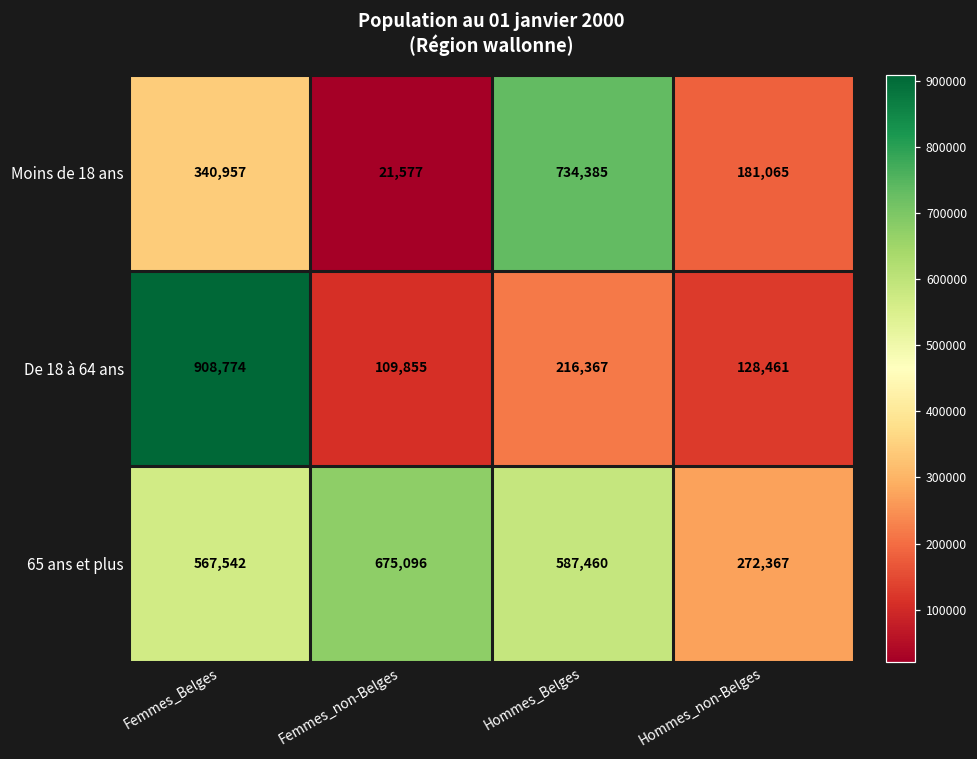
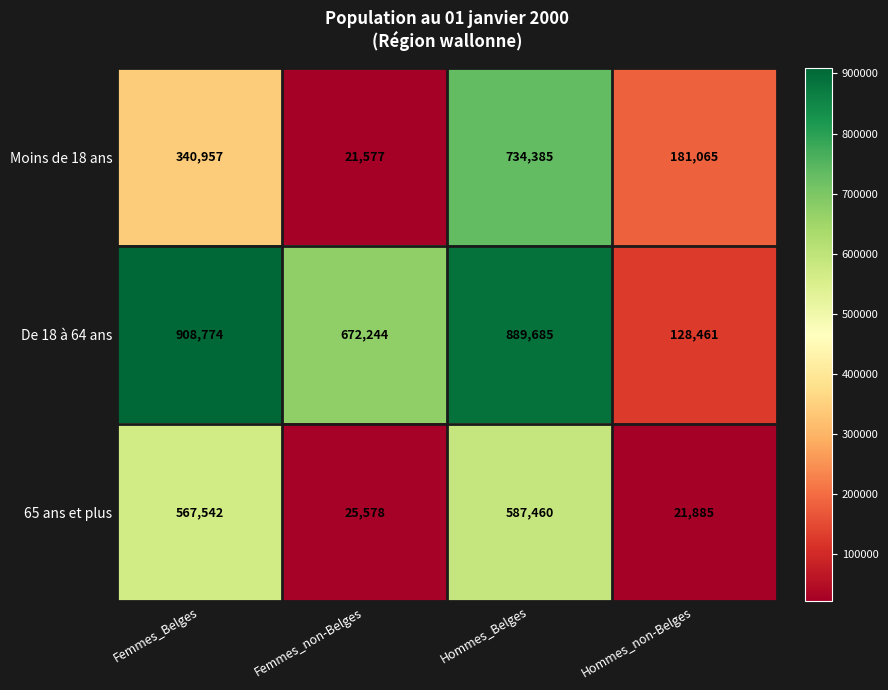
  {
    "Moins de 18 ans": {
      "Femmes_Belges": "340,957",
      "Femmes_non-Belges": "21,577",
      "Hommes_Belges": "734,385",
      "Hommes_non-Belges": "181,065"
    },
    "De 18 à 64 ans": {
      "Femmes_Belges": "908,774",
-     "Femmes_non-Belges": "109,855",
-     "Hommes_Belges": "216,367",
+     "Femmes_non-Belges": "672,244",
+     "Hommes_Belges": "889,685",
      "Hommes_non-Belges": "128,461"
    },
    "65 ans et plus": {
      "Femmes_Belges": "567,542",
-     "Femmes_non-Belges": "675,096",
+     "Femmes_non-Belges": "25,578",
      "Hommes_Belges": "587,460",
-     "Hommes_non-Belges": "272,367"
+     "Hommes_non-Belges": "21,885"
    }
  }
